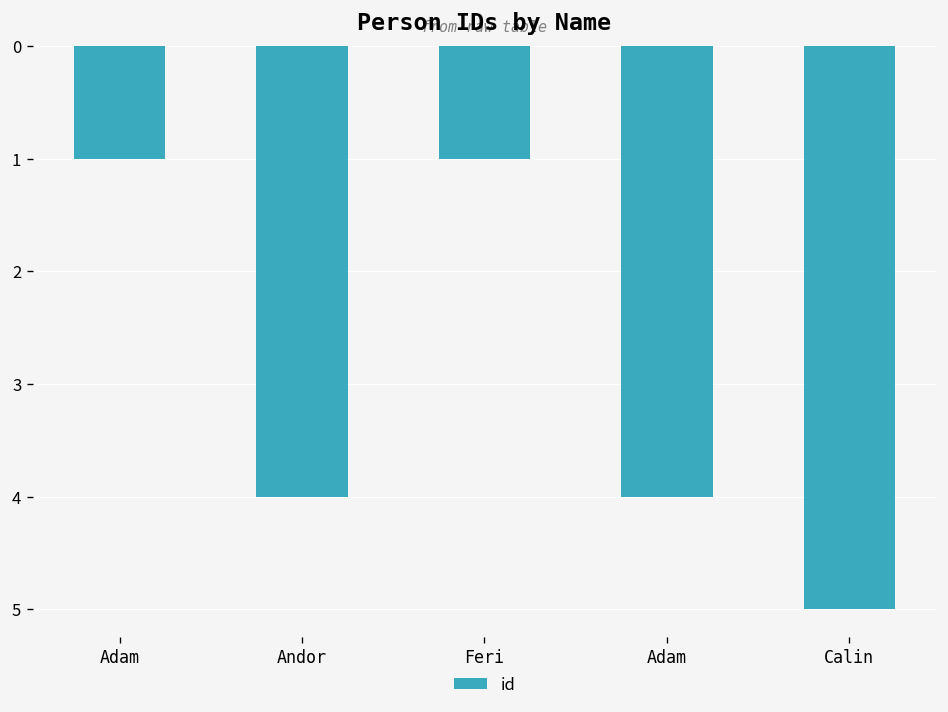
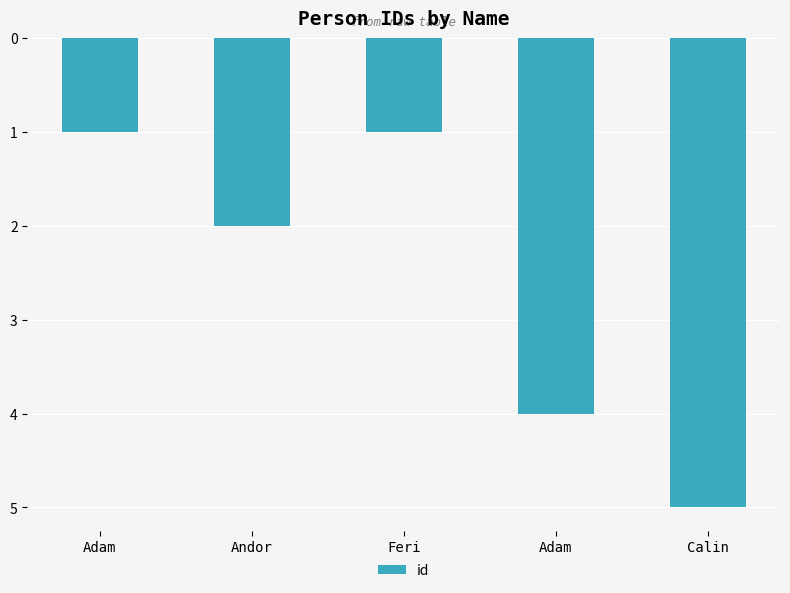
  {
-   "Andor": 4,
+   "Andor": 2,
    "Feri": 1,
    "Calin": 5
  }
